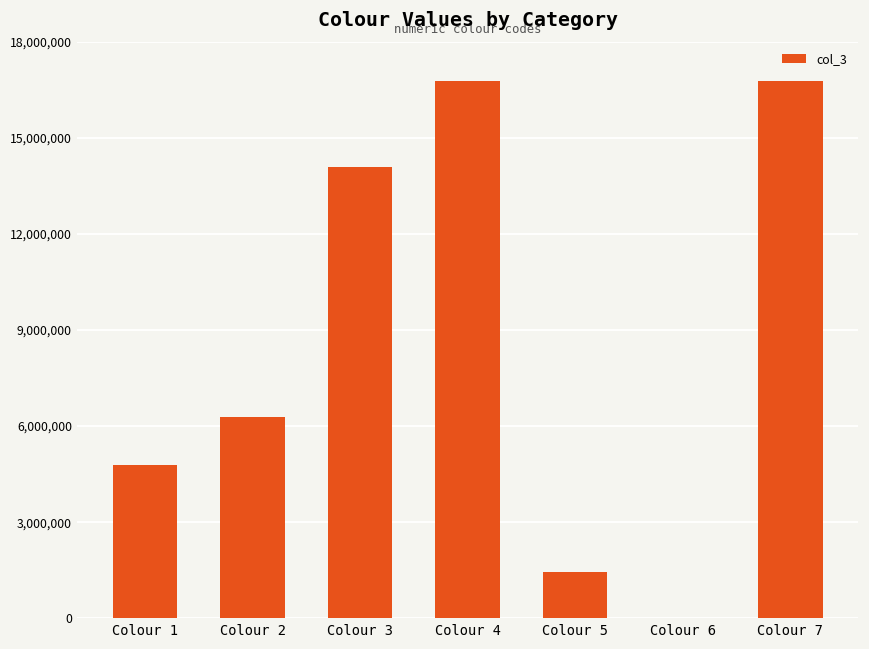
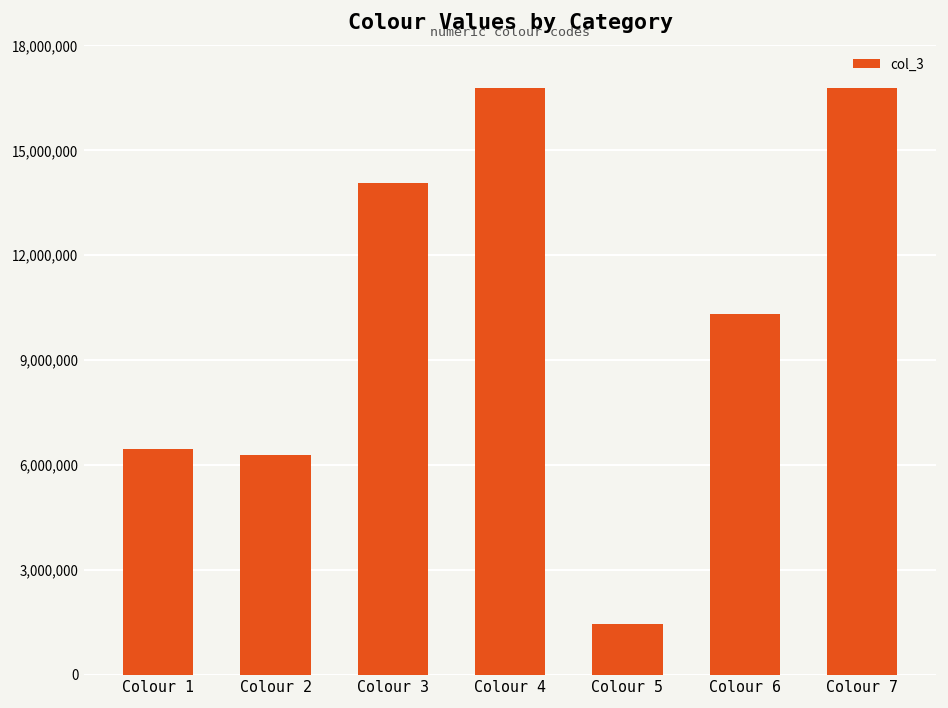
  {
-   "Colour 1": "4,800,000",
+   "Colour 1": "6,500,000",
    "Colour 2": "6,300,000",
    "Colour 3": "14,100,000",
    "Colour 4": "16,800,000",
    "Colour 5": "1,500,000",
-   "Colour 6": "0",
+   "Colour 6": "10,300,000",
    "Colour 7": "16,800,000"
  }
